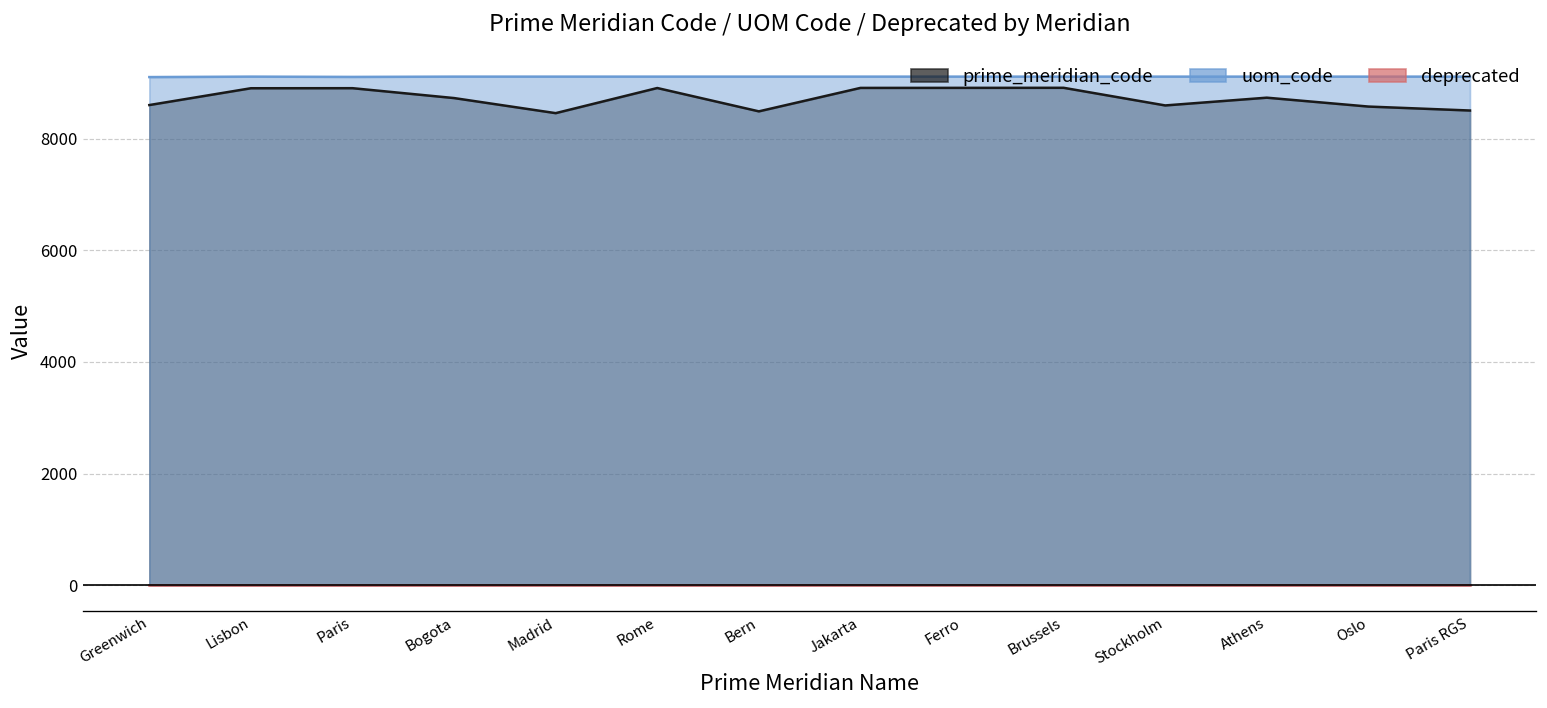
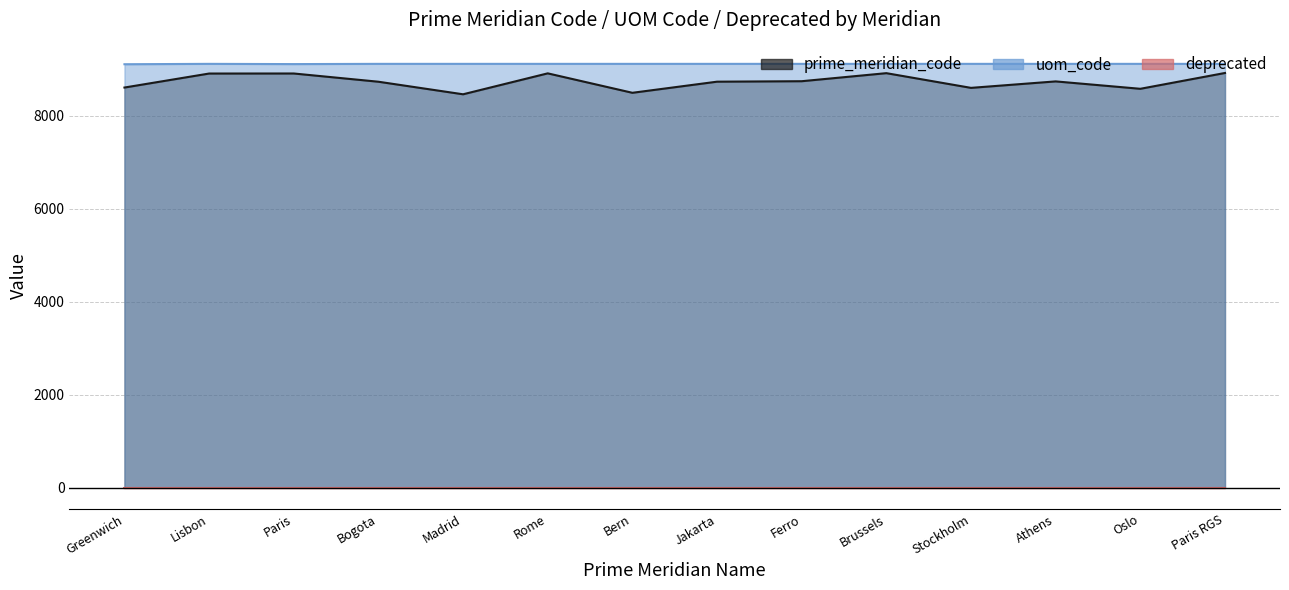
  {
    "prime_meridian_code": {
      "Greenwich": 8600,
      "Lisbon": 8900,
      "Paris": 8900,
      "Bogota": 8700,
      "Madrid": 8500,
      "Rome": 8900,
      "Bern": 8500,
-     "Jakarta": 8900,
-     "Ferro": 8900,
+     "Jakarta": 8700,
+     "Ferro": 8700,
      "Brussels": 8900,
      "Stockholm": 8600,
      "Athens": 8700,
      "Oslo": 8600,
-     "Paris RGS": 8500
+     "Paris RGS": 8900
    },
    "uom_code": {
      "Greenwich": 9100,
      "Lisbon": 9100,
      "Paris": 9100,
      "Bogota": 9100,
      "Madrid": 9100,
      "Rome": 9100,
      "Bern": 9100,
      "Jakarta": 9100,
      "Ferro": 9100,
      "Brussels": 9100,
      "Stockholm": 9100,
      "Athens": 9100,
      "Oslo": 9100,
      "Paris RGS": 9100
    },
    "deprecated": {
      "Greenwich": 0,
      "Lisbon": 0,
      "Paris": 0,
      "Bogota": 0,
      "Madrid": 0,
      "Rome": 0,
      "Bern": 0,
      "Jakarta": 0,
      "Ferro": 0,
      "Brussels": 0,
      "Stockholm": 0,
      "Athens": 0,
      "Oslo": 0,
      "Paris RGS": 0
    }
  }
